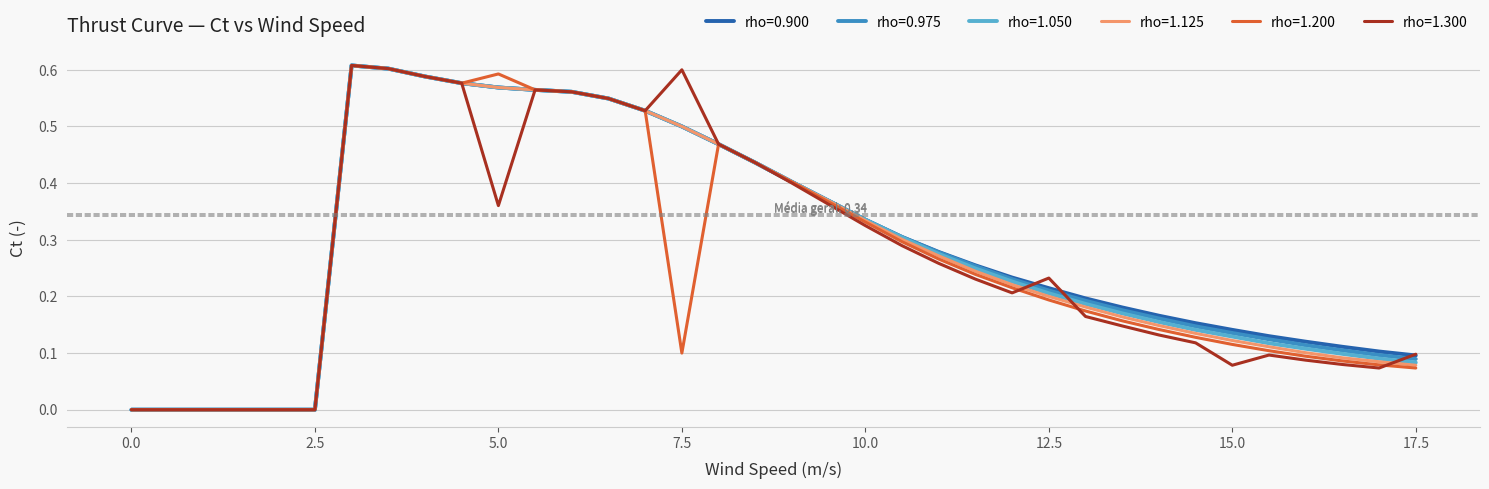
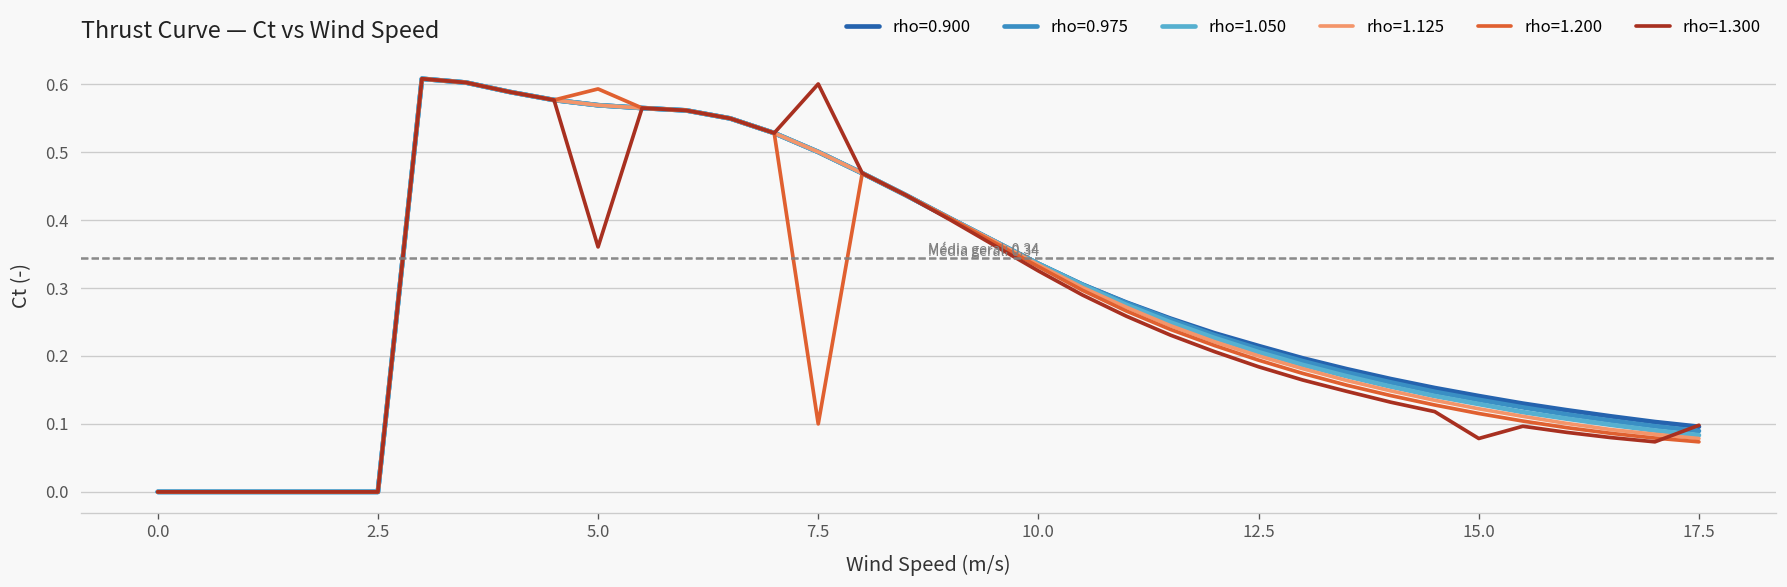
  {
    "rho=1.125": {
      "12.5": 0.20,
      "15.0": 0.12,
      "17.5": 0.08
    },
    "rho=1.200": {
      "5.0": 0.59,
      "7.5": 0.10,
      "12.5": 0.19,
      "15.0": 0.12,
      "17.5": 0.07
    },
    "rho=1.300": {
      "5.0": 0.36,
      "7.5": 0.60,
      "10.0": 0.33,
-     "12.5": 0.23,
+     "12.5": 0.18,
      "15.0": 0.08
    }
  }
